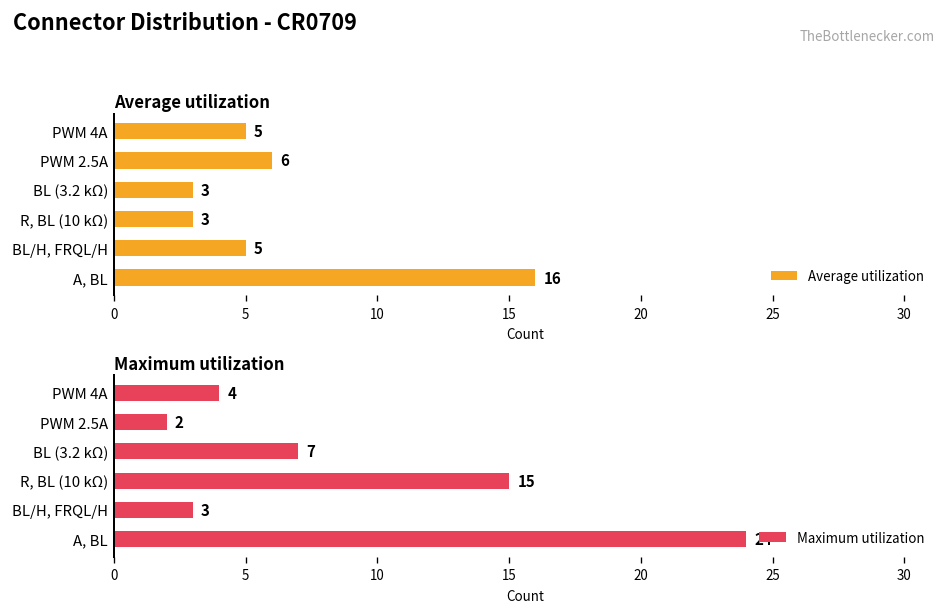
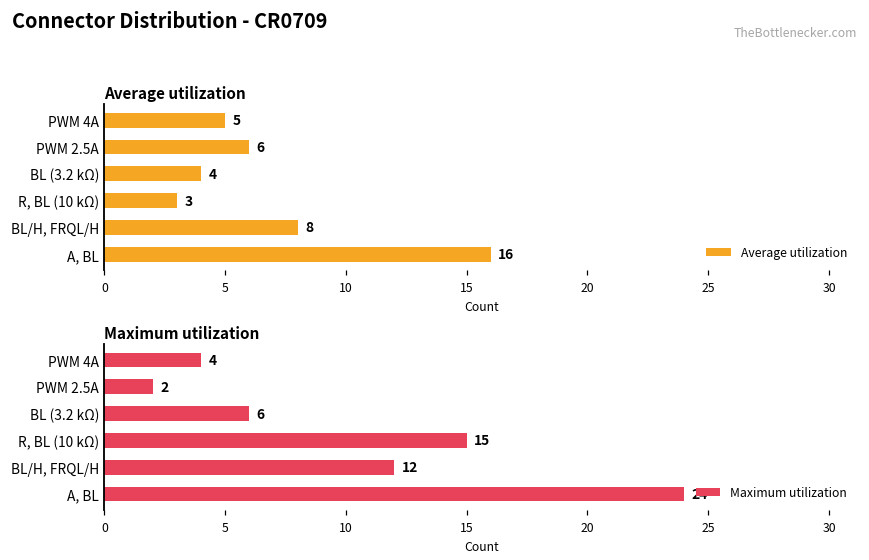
  {
    "Average utilization": {
      "PWM 4A": 5,
      "PWM 2.5A": 6,
-     "BL (3.2 kΩ)": 3,
+     "BL (3.2 kΩ)": 4,
      "R, BL (10 kΩ)": 3,
-     "BL/H, FRQL/H": 5,
+     "BL/H, FRQL/H": 8,
      "A, BL": 16
    },
    "Maximum utilization": {
      "PWM 4A": 4,
      "PWM 2.5A": 2,
-     "BL (3.2 kΩ)": 7,
+     "BL (3.2 kΩ)": 6,
      "R, BL (10 kΩ)": 15,
-     "BL/H, FRQL/H": 3
+     "BL/H, FRQL/H": 12
    }
  }
